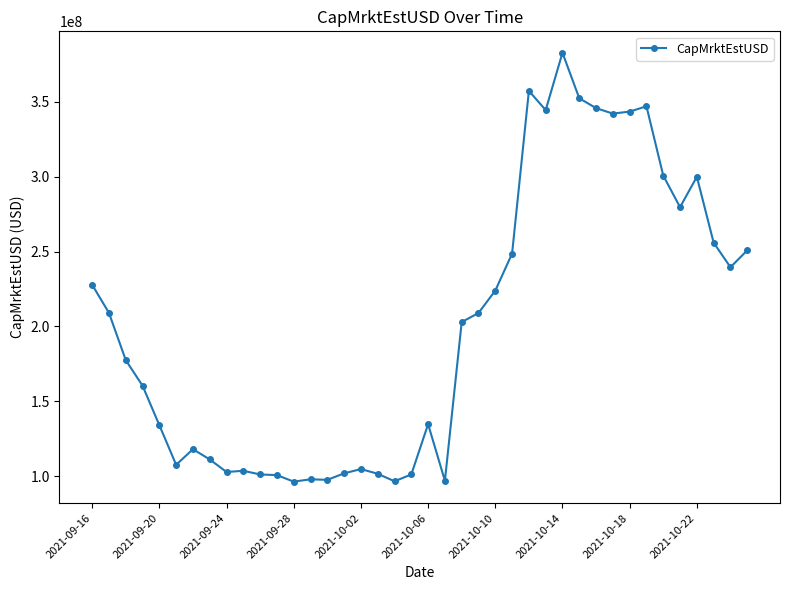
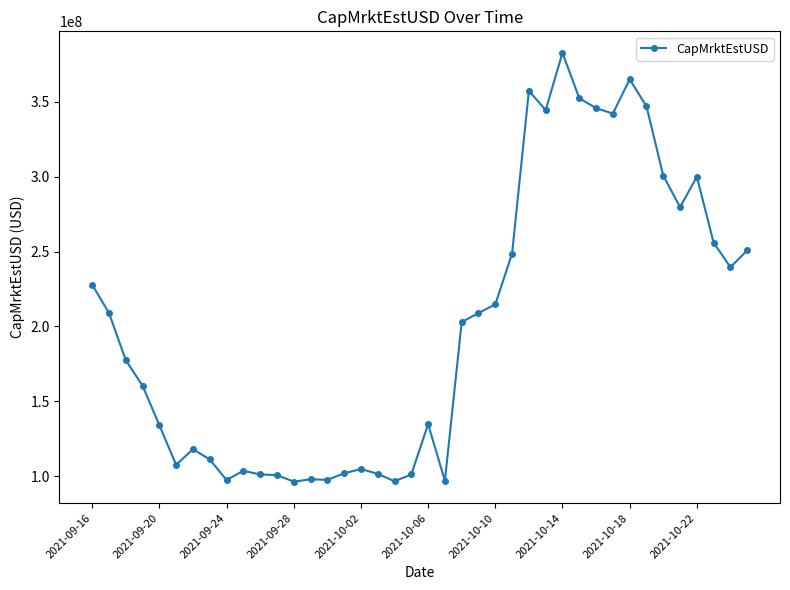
  {
    "2021-09-16": 228000000,
    "2021-09-20": 134000000,
-   "2021-09-24": 103000000,
+   "2021-09-24": 97000000,
    "2021-09-28": 96000000,
    "2021-10-02": 105000000,
    "2021-10-06": 135000000,
-   "2021-10-10": 224000000,
+   "2021-10-10": 215000000,
    "2021-10-14": 383000000,
-   "2021-10-18": 344000000,
+   "2021-10-18": 365000000,
    "2021-10-22": 300000000
  }
